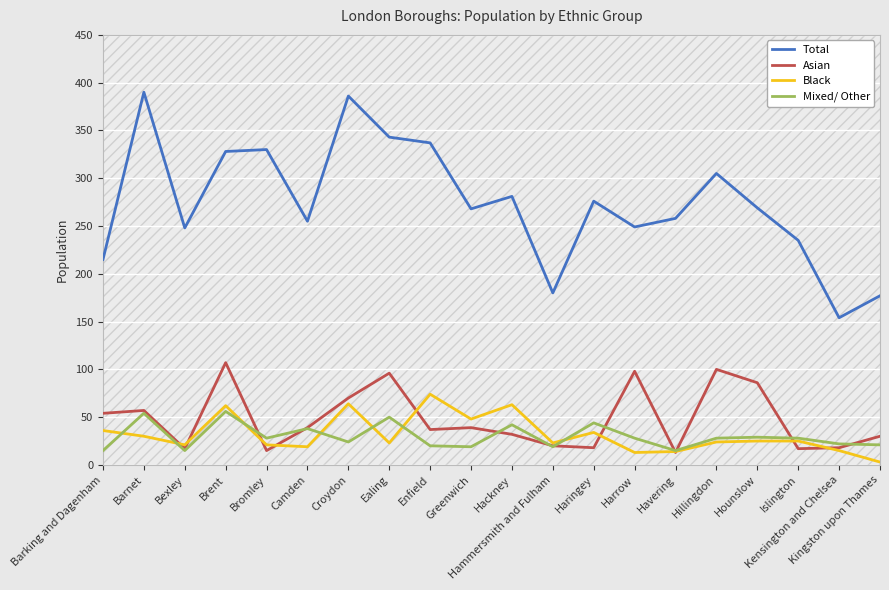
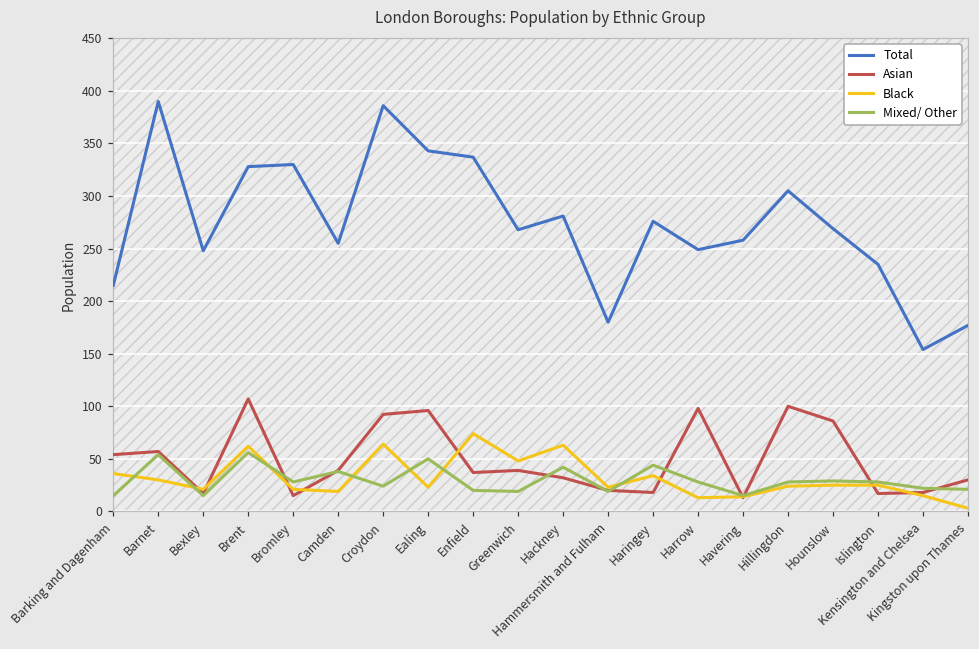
  {
    "Total": {
      "Barking and Dagenham": 220,
      "Barnet": 390,
      "Bexley": 250,
      "Brent": 330,
      "Bromley": 330,
      "Camden": 260,
      "Croydon": 390,
      "Ealing": 340,
      "Enfield": 340,
      "Greenwich": 270,
      "Hackney": 280,
      "Hammersmith and Fulham": 180,
      "Haringey": 280,
      "Harrow": 250,
      "Havering": 260,
      "Hillingdon": 310,
      "Hounslow": 270,
      "Islington": 240,
      "Kensington and Chelsea": 150,
      "Kingston upon Thames": 180
    },
    "Asian": {
      "Barking and Dagenham": 50,
      "Barnet": 60,
      "Brent": 110,
      "Bromley": 20,
-     "Croydon": 70,
+     "Croydon": 90,
      "Ealing": 100,
      "Enfield": 40,
      "Greenwich": 40,
      "Hackney": 30,
      "Haringey": 20,
      "Harrow": 100,
      "Hillingdon": 100,
      "Hounslow": 90,
      "Islington": 20,
      "Kensington and Chelsea": 20,
      "Kingston upon Thames": 30
    },
    "Black": {
      "Barking and Dagenham": 40,
      "Barnet": 30,
      "Bexley": 20,
      "Brent": 60,
      "Bromley": 20,
      "Camden": 20,
      "Croydon": 60,
      "Ealing": 20,
      "Enfield": 70,
      "Greenwich": 50,
      "Hackney": 60,
      "Hammersmith and Fulham": 20,
      "Haringey": 30,
      "Harrow": 10,
      "Hillingdon": 20,
      "Hounslow": 30,
      "Islington": 30,
      "Kensington and Chelsea": 20,
      "Kingston upon Thames": 0
    },
    "Mixed/ Other": {
      "Barking and Dagenham": 20,
      "Barnet": 50,
      "Brent": 60,
      "Bromley": 30,
      "Croydon": 20,
      "Ealing": 50,
      "Enfield": 20,
      "Greenwich": 20,
      "Hackney": 40,
      "Haringey": 40,
      "Harrow": 30,
      "Hillingdon": 30,
      "Hounslow": 30,
      "Islington": 30,
      "Kensington and Chelsea": 20,
      "Kingston upon Thames": 20
    }
  }
